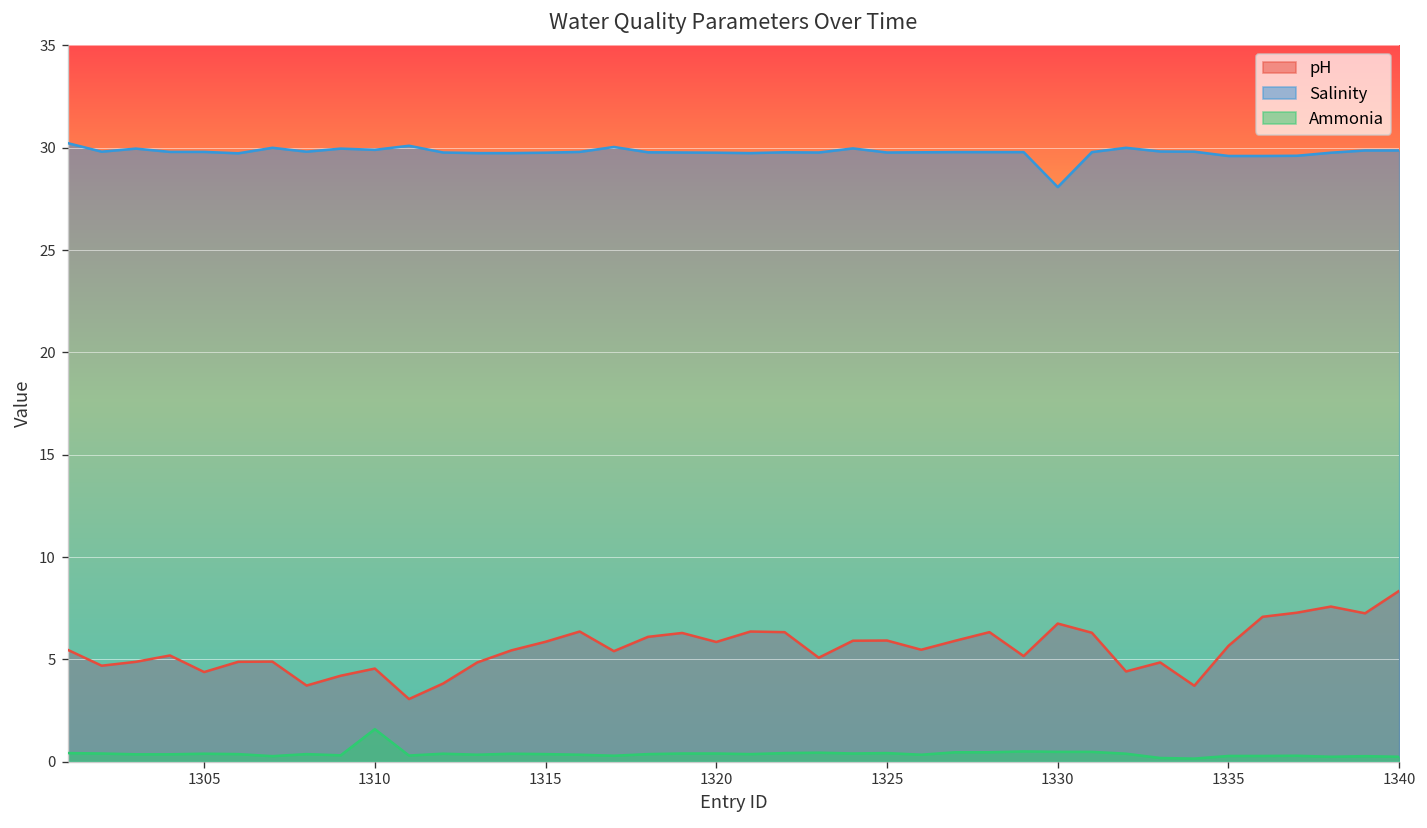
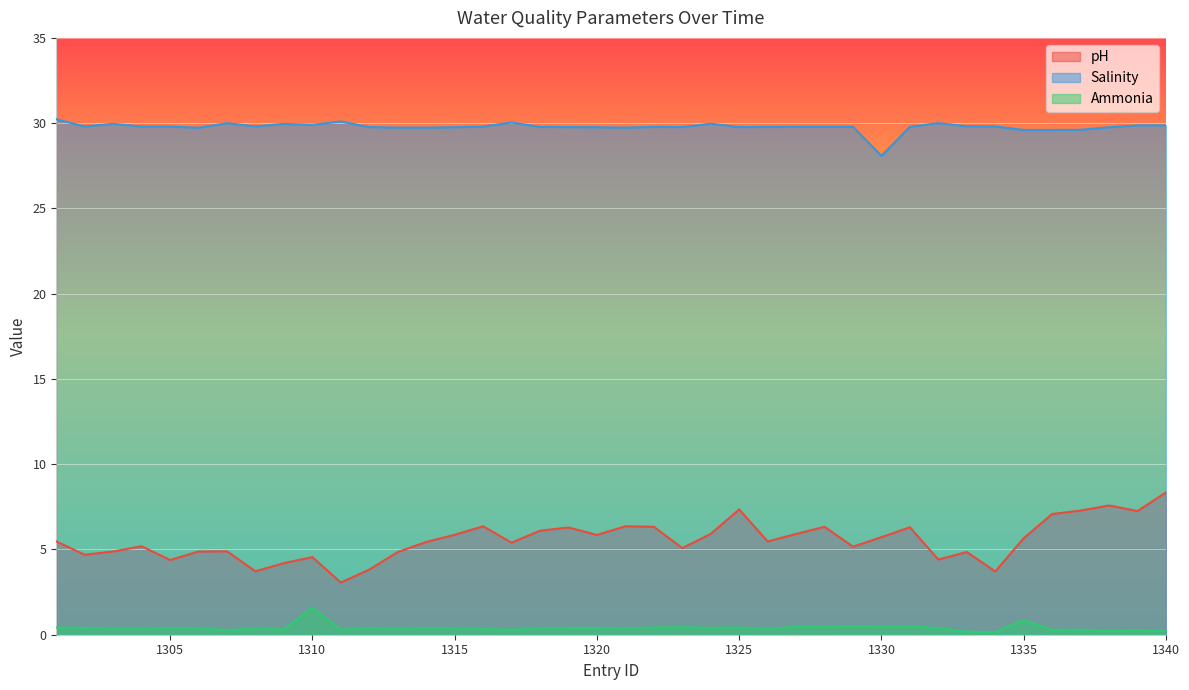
  {
    "pH": {
      "1305": 4.4,
      "1310": 4.6,
      "1315": 5.9,
      "1320": 5.9,
-     "1325": 5.9,
-     "1330": 6.8,
+     "1325": 7.4,
+     "1330": 5.7,
      "1335": 5.7,
      "1340": 8.4
    },
    "Salinity": {
      "1305": 29.8,
      "1310": 29.9,
      "1315": 29.8,
      "1320": 29.8,
      "1325": 29.8,
      "1330": 28.1,
      "1335": 29.6,
      "1340": 29.9
    },
    "Ammonia": {
      "1305": 0.4,
      "1310": 1.6,
      "1315": 0.4,
      "1320": 0.4,
      "1325": 0.4,
      "1330": 0.5,
-     "1335": 0.3,
+     "1335": 0.9,
      "1340": 0.2
    }
  }
